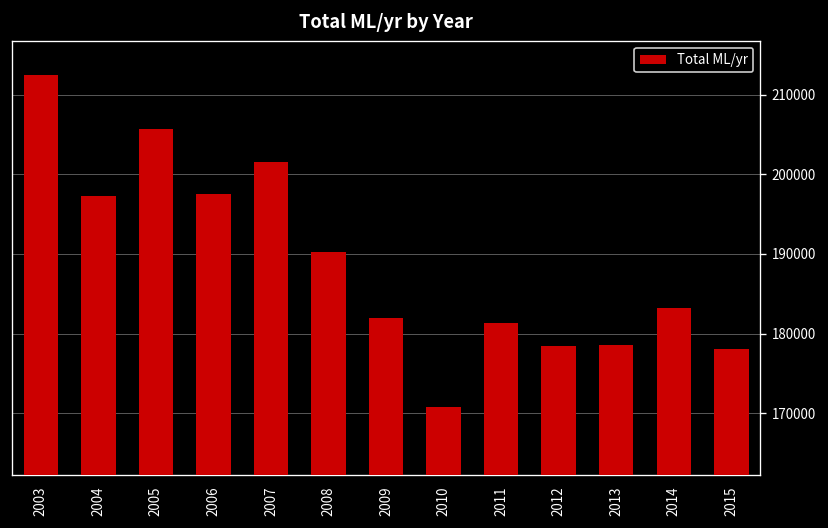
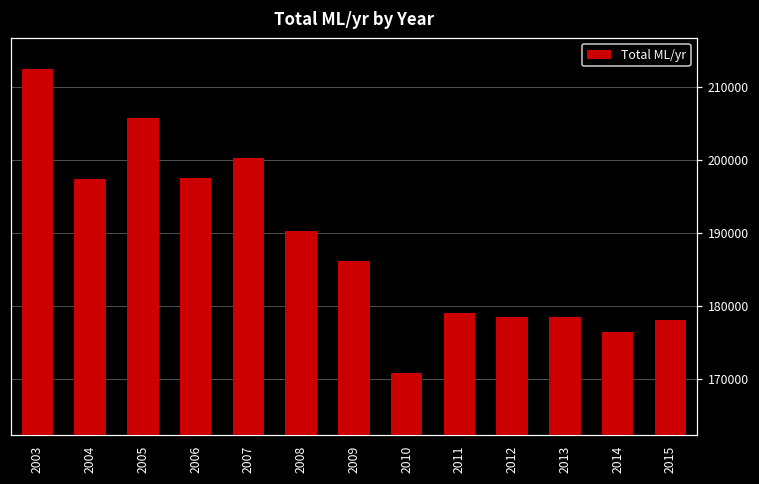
  {
    "2003": 212000,
    "2004": 197000,
    "2005": 206000,
    "2006": 197000,
-   "2007": 201000,
+   "2007": 200000,
    "2008": 190000,
-   "2009": 182000,
+   "2009": 186000,
    "2010": 171000,
-   "2011": 181000,
+   "2011": 179000,
    "2012": 178000,
    "2013": 179000,
-   "2014": 183000,
+   "2014": 176000,
    "2015": 178000
  }
